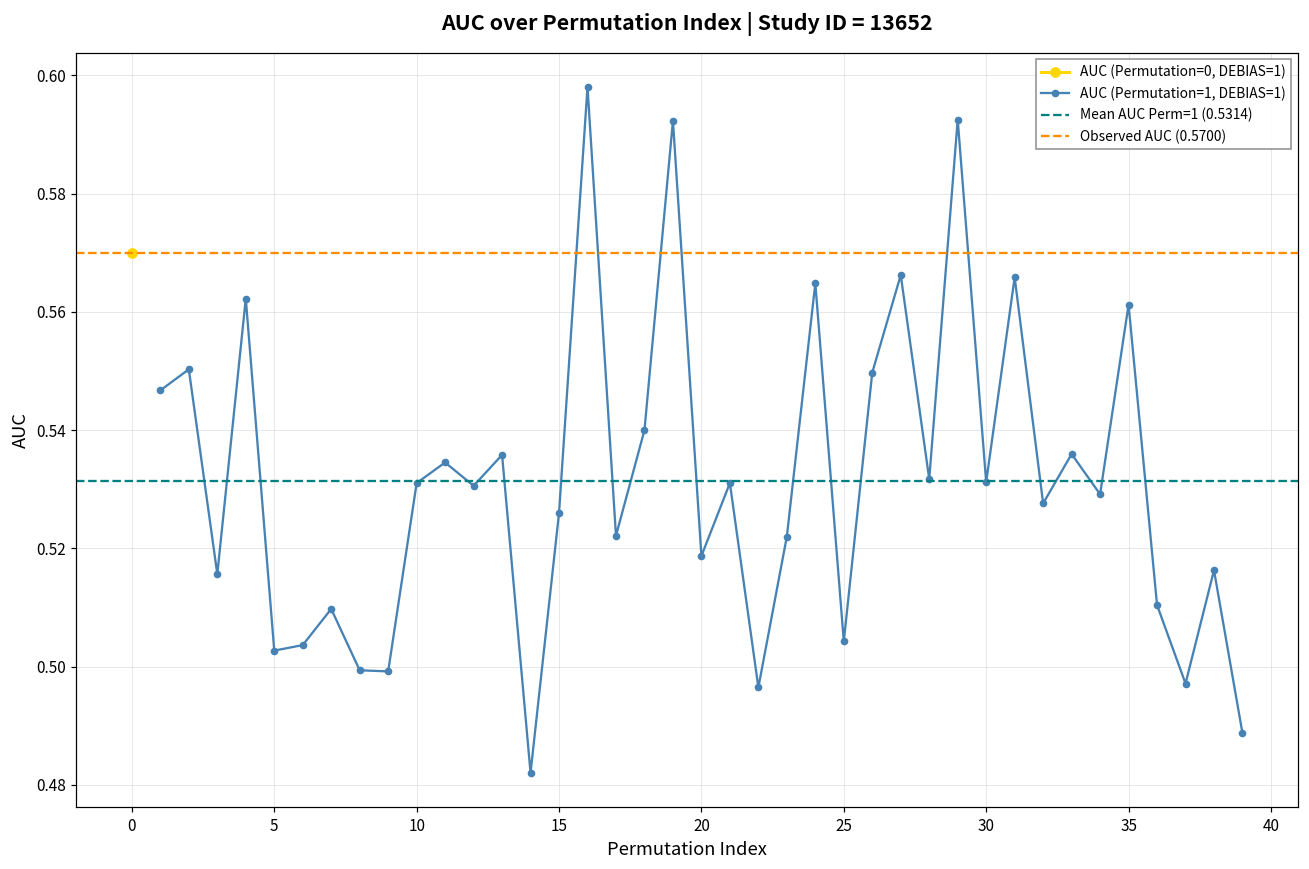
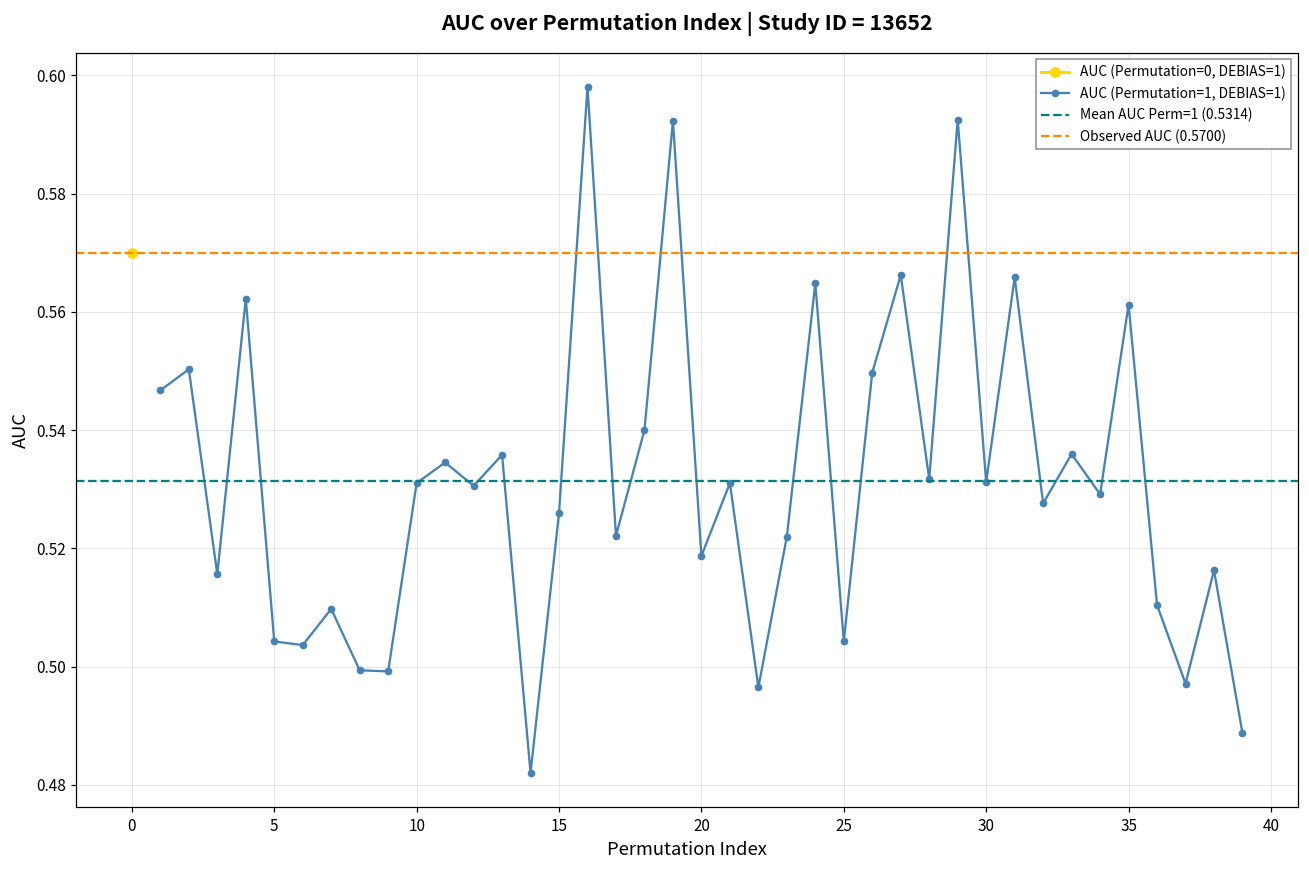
  {
    "AUC (Permutation=0, DEBIAS=1)": {
      "0": 0.570
    },
    "AUC (Permutation=1, DEBIAS=1)": {
-     "5": 0.503,
+     "5": 0.504,
      "10": 0.531,
      "15": 0.526,
      "20": 0.519,
      "25": 0.504,
      "30": 0.531,
      "35": 0.561
    }
  }
